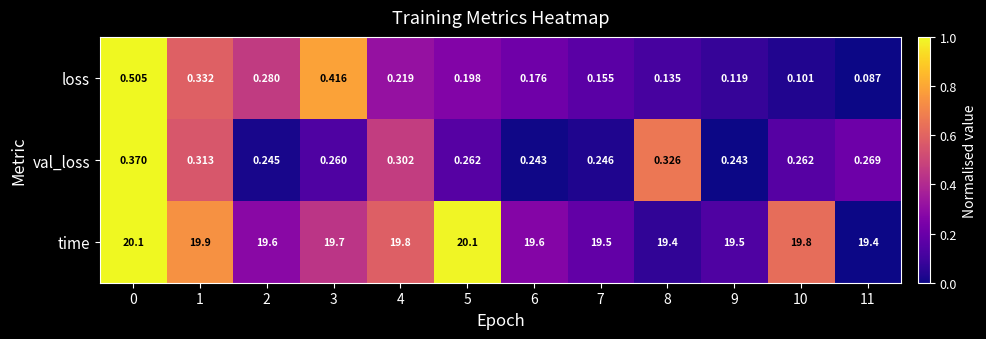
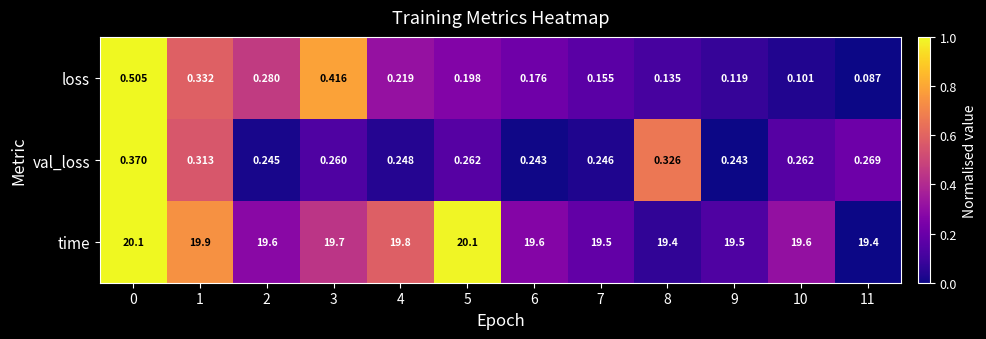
  {
    "loss": {
      "0": 0.505,
      "1": 0.332,
      "2": 0.280,
      "3": 0.416,
      "4": 0.219,
      "5": 0.198,
      "6": 0.176,
      "7": 0.155,
      "8": 0.135,
      "9": 0.119,
      "10": 0.101,
      "11": 0.087
    },
    "val_loss": {
      "0": 0.370,
      "1": 0.313,
      "2": 0.245,
      "3": 0.260,
-     "4": 0.302,
+     "4": 0.248,
      "5": 0.262,
      "6": 0.243,
      "7": 0.246,
      "8": 0.326,
      "9": 0.243,
      "10": 0.262,
      "11": 0.269
    },
    "time": {
      "0": 20.1,
      "1": 19.9,
      "2": 19.6,
      "3": 19.7,
      "4": 19.8,
      "5": 20.1,
      "6": 19.6,
      "7": 19.5,
      "8": 19.4,
      "9": 19.5,
-     "10": 19.8,
+     "10": 19.6,
      "11": 19.4
    }
  }
